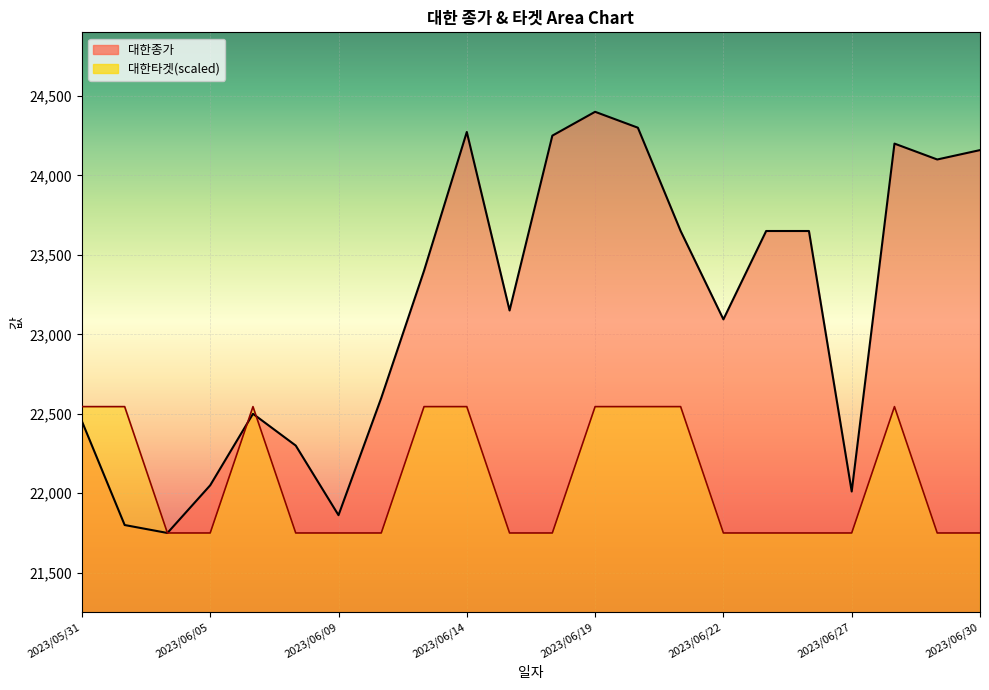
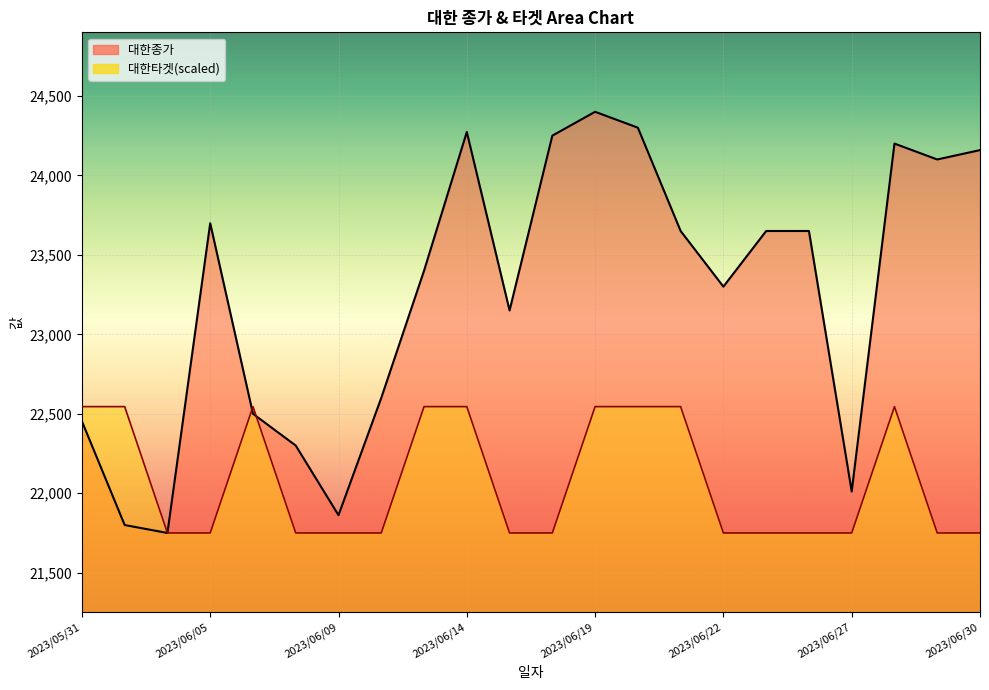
  {
    "대한종가": {
      "2023/05/31": "22,450",
-     "2023/06/05": "22,050",
+     "2023/06/05": "23,700",
      "2023/06/09": "21,860",
      "2023/06/14": "24,270",
      "2023/06/19": "24,400",
-     "2023/06/22": "23,090",
+     "2023/06/22": "23,300",
      "2023/06/27": "22,010",
      "2023/06/30": "24,160"
    },
    "대한타겟(scaled)": {
      "2023/05/31": "22,550",
      "2023/06/05": "21,750",
      "2023/06/09": "21,750",
      "2023/06/14": "22,550",
      "2023/06/19": "22,550",
      "2023/06/22": "21,750",
      "2023/06/27": "21,750",
      "2023/06/30": "21,750"
    }
  }
